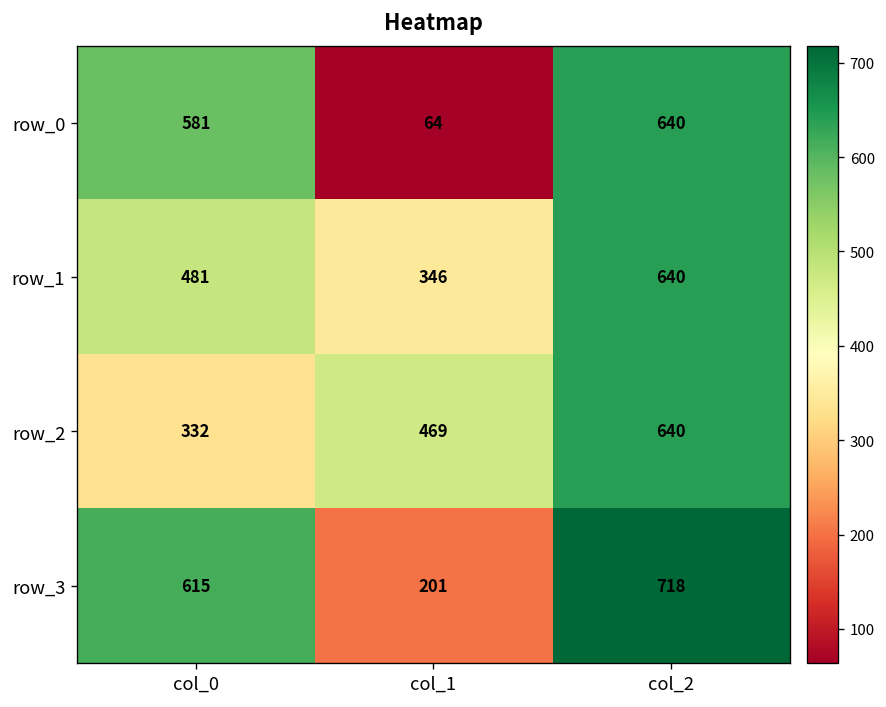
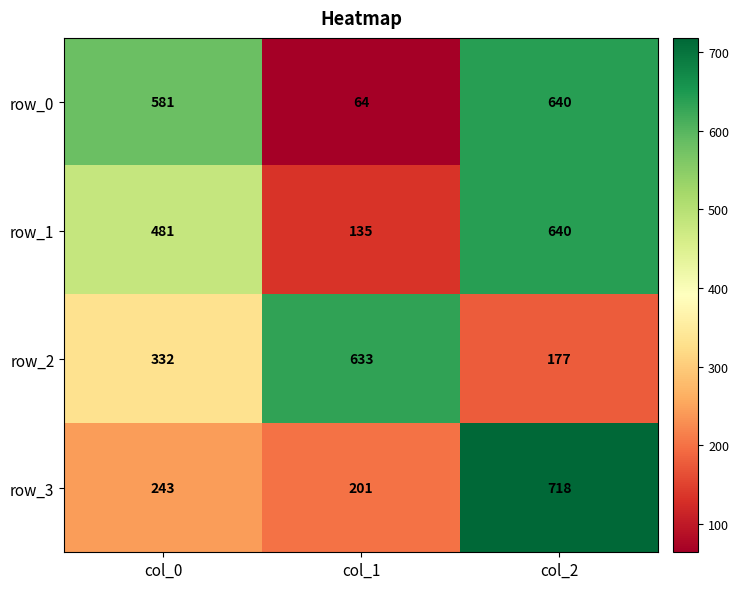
  {
    "row_0": {
      "col_0": 581,
      "col_1": 64,
      "col_2": 640
    },
    "row_1": {
      "col_0": 481,
-     "col_1": 346,
+     "col_1": 135,
      "col_2": 640
    },
    "row_2": {
      "col_0": 332,
-     "col_1": 469,
-     "col_2": 640
+     "col_1": 633,
+     "col_2": 177
    },
    "row_3": {
-     "col_0": 615,
+     "col_0": 243,
      "col_1": 201,
      "col_2": 718
    }
  }
